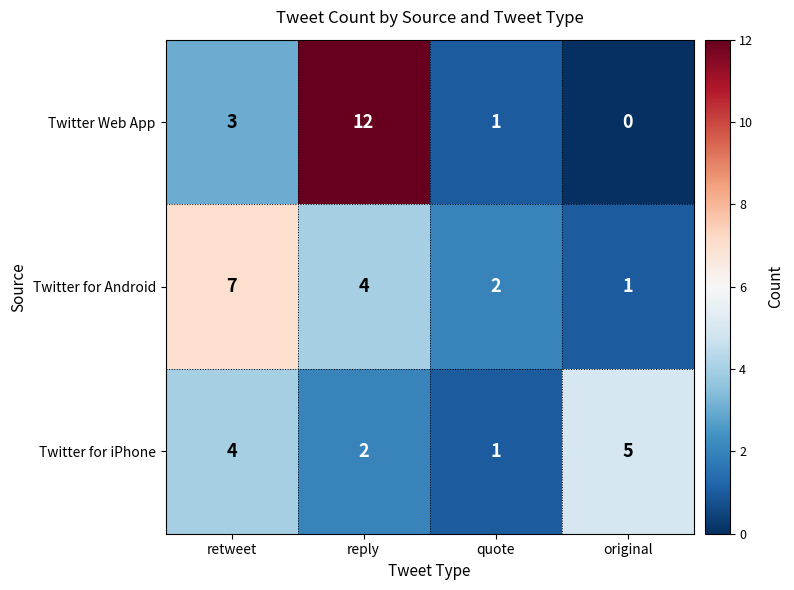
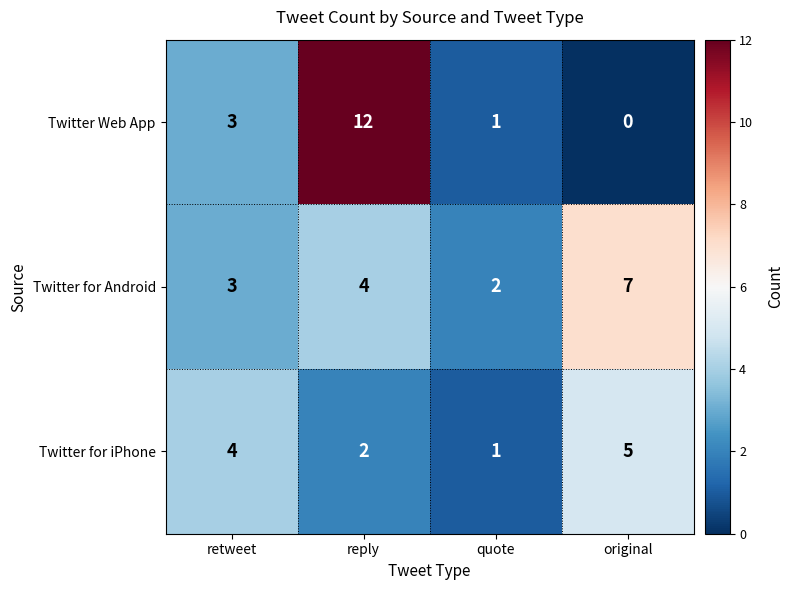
  {
    "Twitter Web App": {
      "retweet": 3,
      "reply": 12,
      "quote": 1,
      "original": 0
    },
    "Twitter for Android": {
-     "retweet": 7,
+     "retweet": 3,
      "reply": 4,
      "quote": 2,
-     "original": 1
+     "original": 7
    },
    "Twitter for iPhone": {
      "retweet": 4,
      "reply": 2,
      "quote": 1,
      "original": 5
    }
  }
